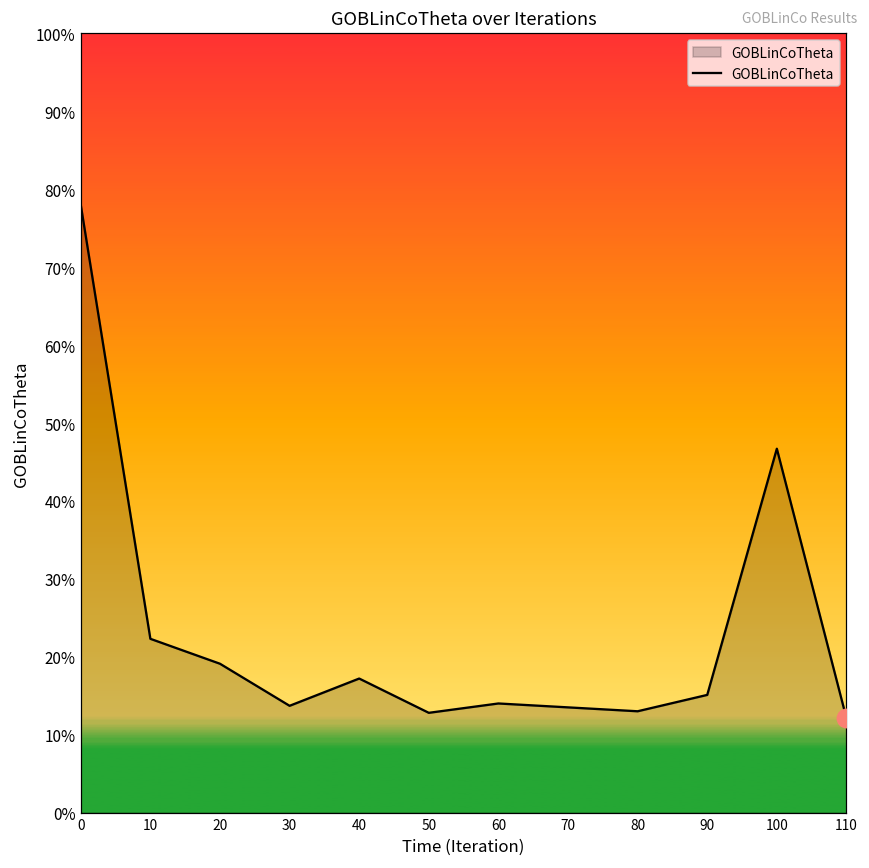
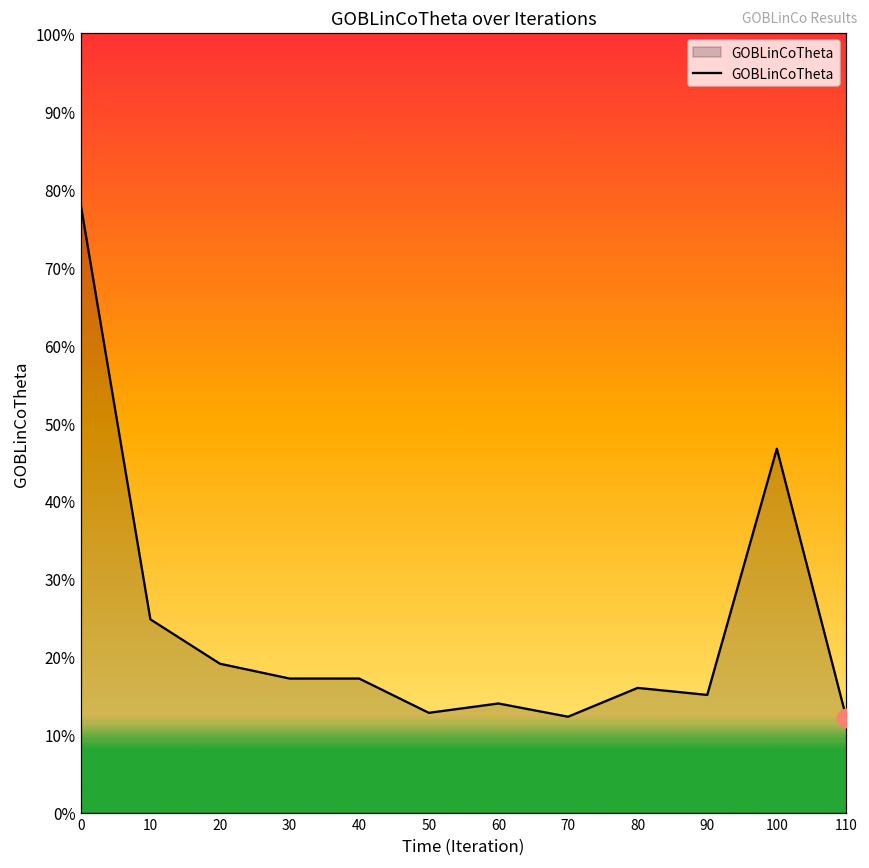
  {
    "GOBLinCoTheta": {
      "0": "78%",
-     "10": "22%",
+     "10": "25%",
      "20": "19%",
-     "30": "14%",
+     "30": "17%",
      "40": "17%",
      "50": "13%",
      "60": "14%",
-     "70": "14%",
-     "80": "13%",
+     "70": "12%",
+     "80": "16%",
      "90": "15%",
      "100": "47%"
    }
  }
